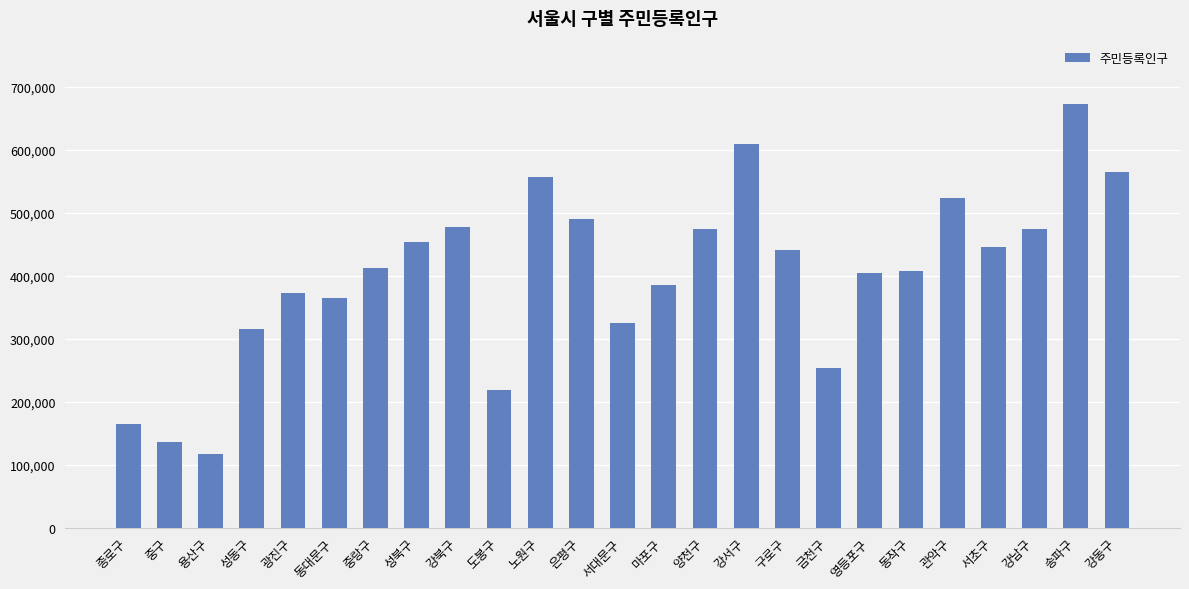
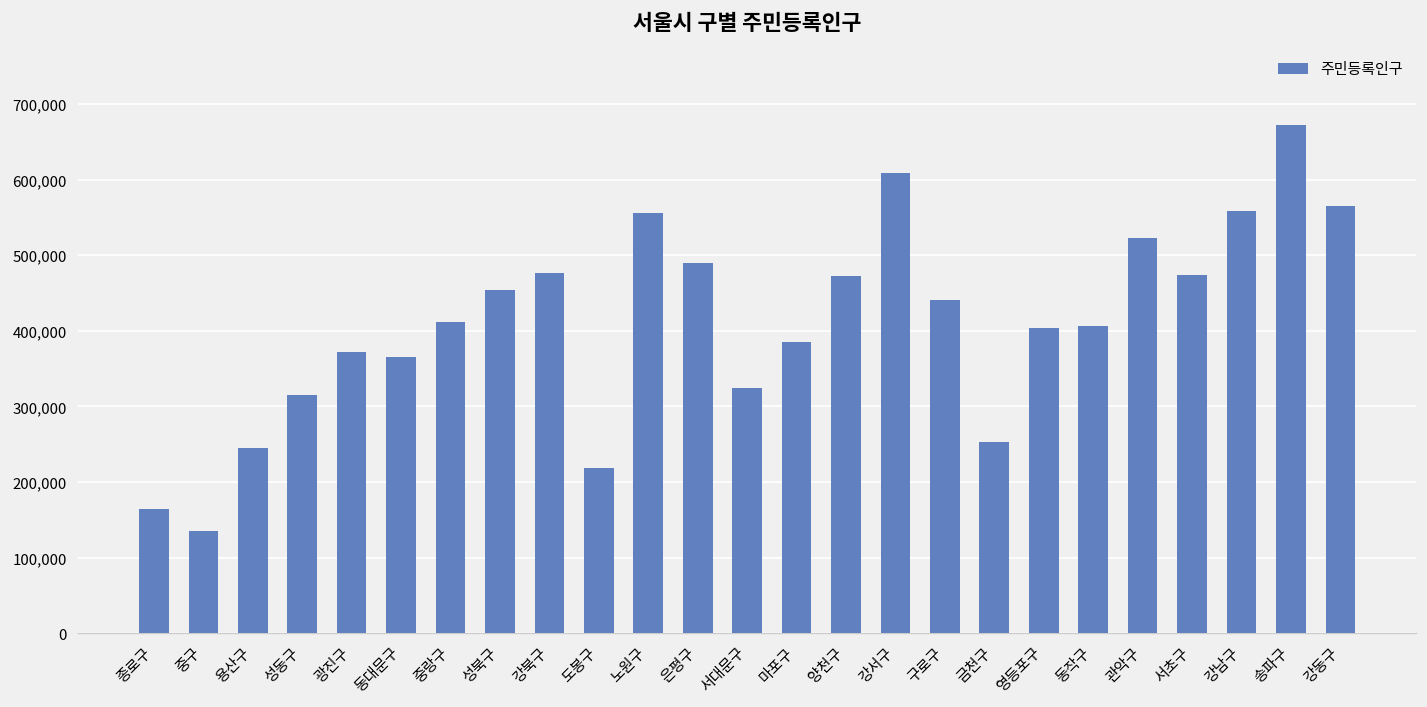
  {
    "종로구": "160,000",
    "중구": "140,000",
-   "용산구": "120,000",
+   "용산구": "250,000",
    "성동구": "310,000",
    "광진구": "370,000",
    "동대문구": "360,000",
    "중랑구": "410,000",
    "성북구": "450,000",
    "강북구": "480,000",
    "도봉구": "220,000",
    "노원구": "560,000",
    "은평구": "490,000",
    "서대문구": "320,000",
    "마포구": "390,000",
    "양천구": "470,000",
    "강서구": "610,000",
    "구로구": "440,000",
    "금천구": "250,000",
    "영등포구": "400,000",
    "동작구": "410,000",
    "관악구": "520,000",
-   "서초구": "450,000",
-   "강남구": "470,000",
+   "서초구": "470,000",
+   "강남구": "560,000",
    "송파구": "670,000",
    "강동구": "560,000"
  }
